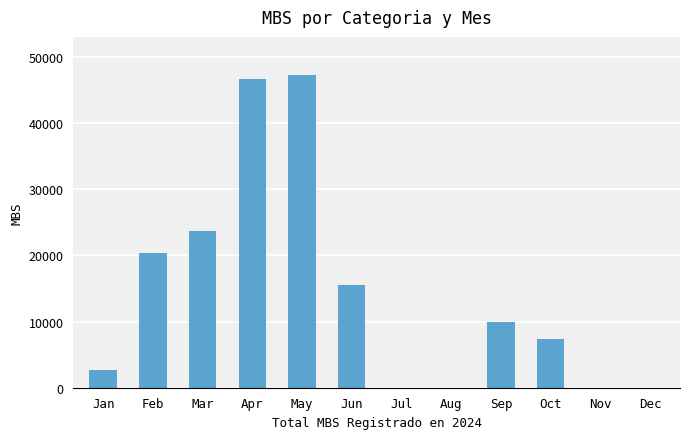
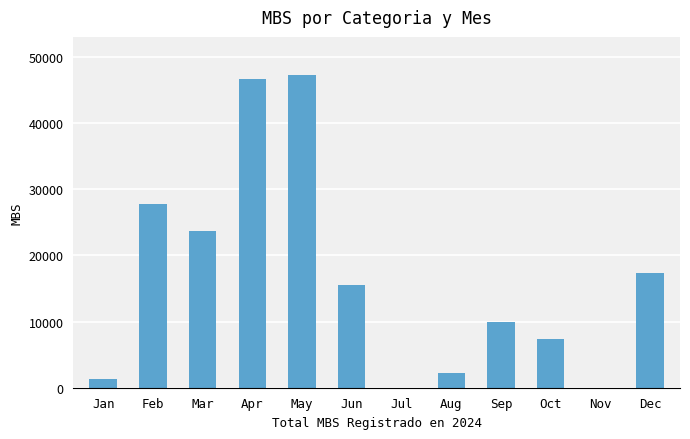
  {
-   "Jan": 3000,
-   "Feb": 20000,
+   "Jan": 1000,
+   "Feb": 28000,
    "Mar": 24000,
    "Apr": 47000,
    "May": 47000,
    "Jun": 16000,
    "Jul": 0,
-   "Aug": 0,
+   "Aug": 2000,
    "Sep": 10000,
    "Oct": 7000,
    "Nov": 0,
-   "Dec": 0
+   "Dec": 17000
  }
